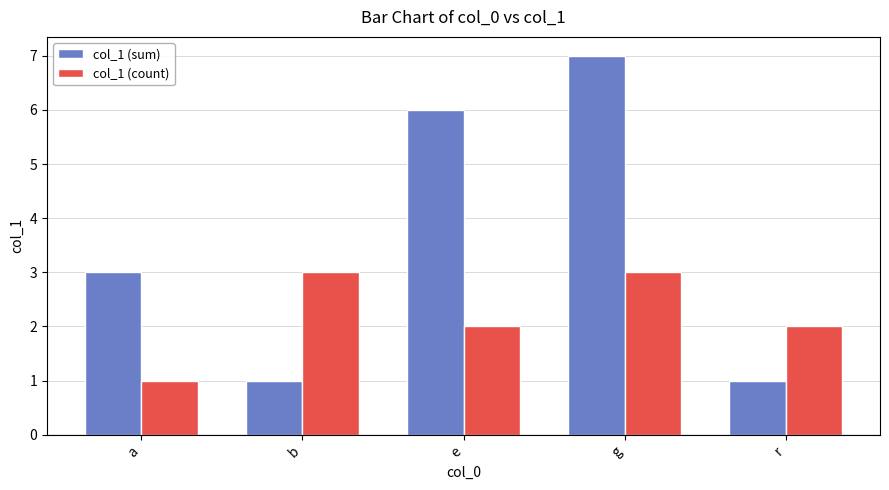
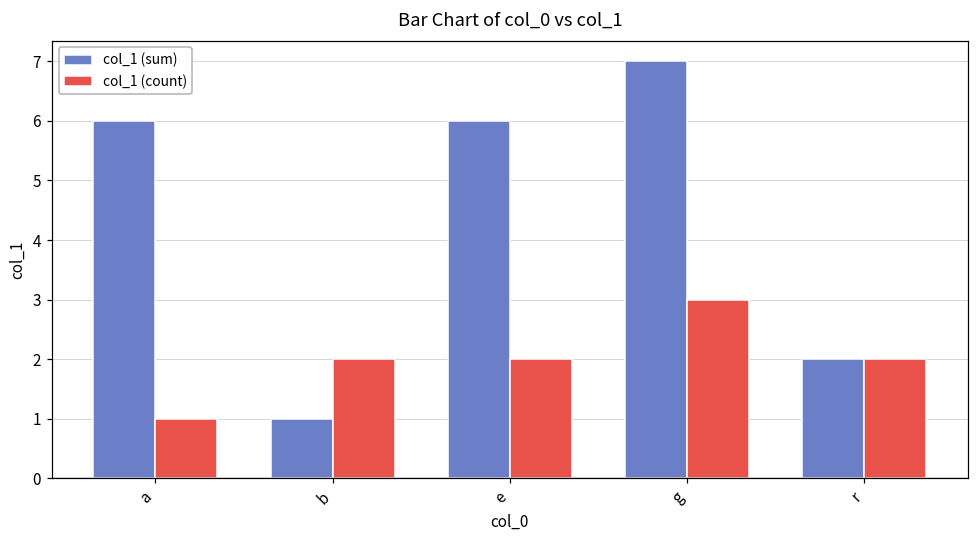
  {
    "col_1 (sum)": {
-     "a": 3,
+     "a": 6,
      "b": 1,
      "e": 6,
      "g": 7,
-     "r": 1
+     "r": 2
    },
    "col_1 (count)": {
      "a": 1,
-     "b": 3,
+     "b": 2,
      "e": 2,
      "g": 3,
      "r": 2
    }
  }
